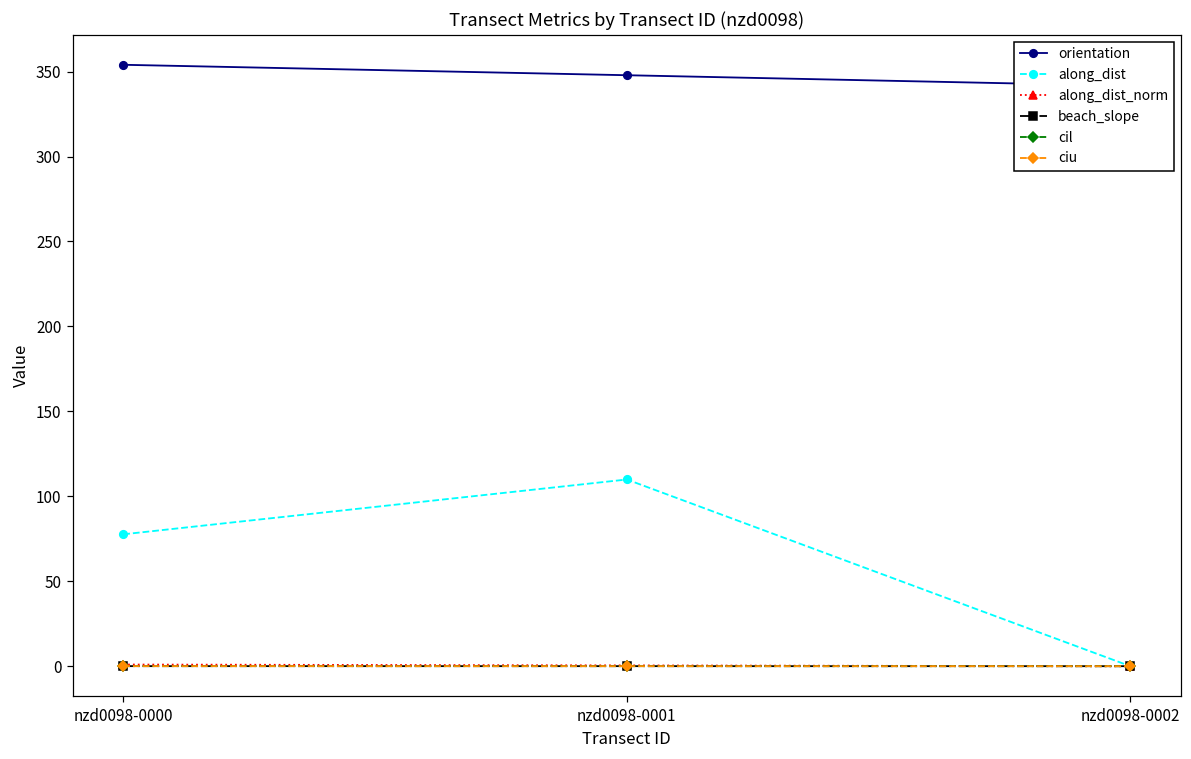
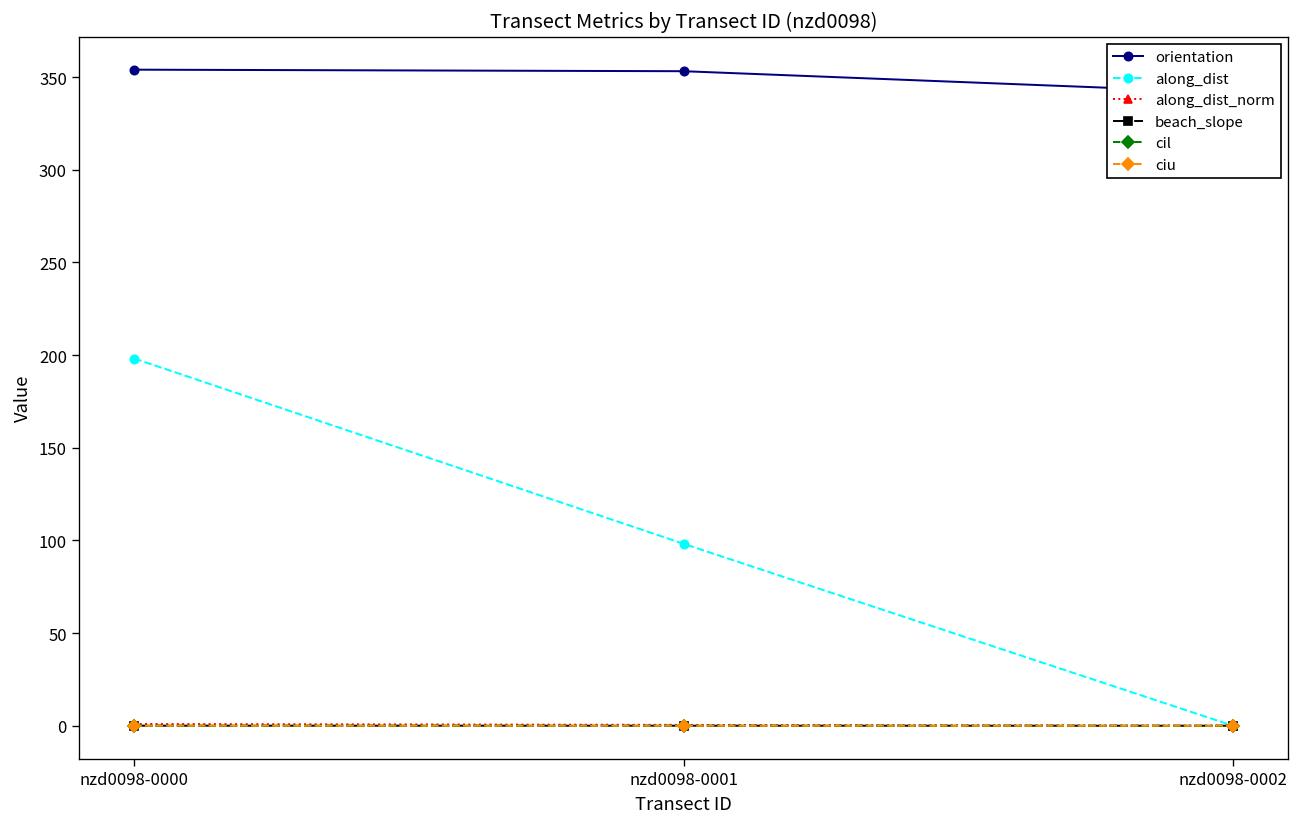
  {
    "orientation": {
      "nzd0098-0000": 354,
-     "nzd0098-0001": 348
+     "nzd0098-0001": 353
    },
    "along_dist": {
-     "nzd0098-0000": 78,
-     "nzd0098-0001": 110
+     "nzd0098-0000": 198,
+     "nzd0098-0001": 98
    }
  }
